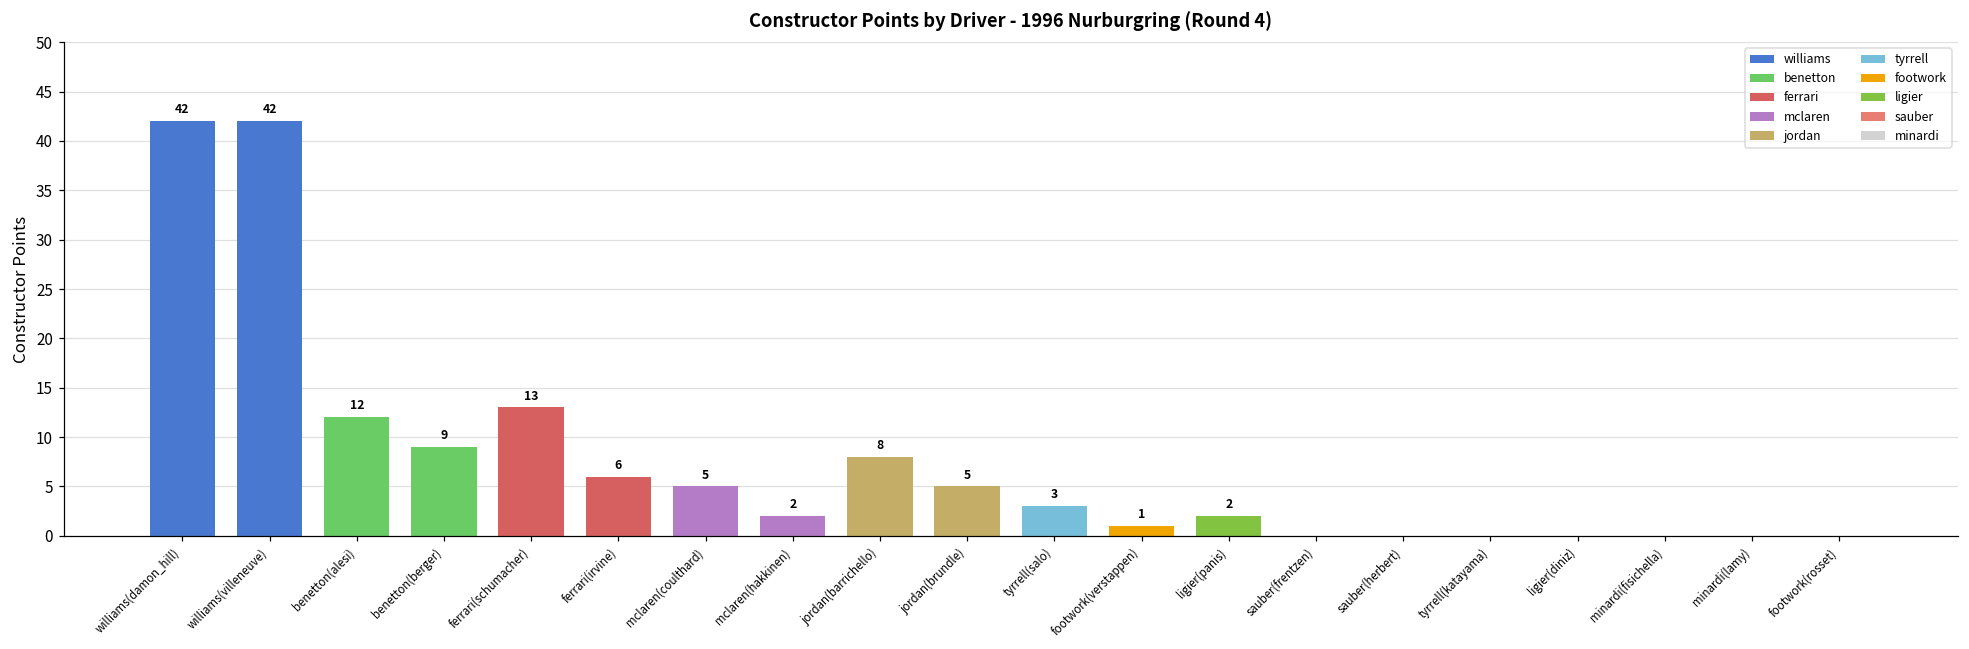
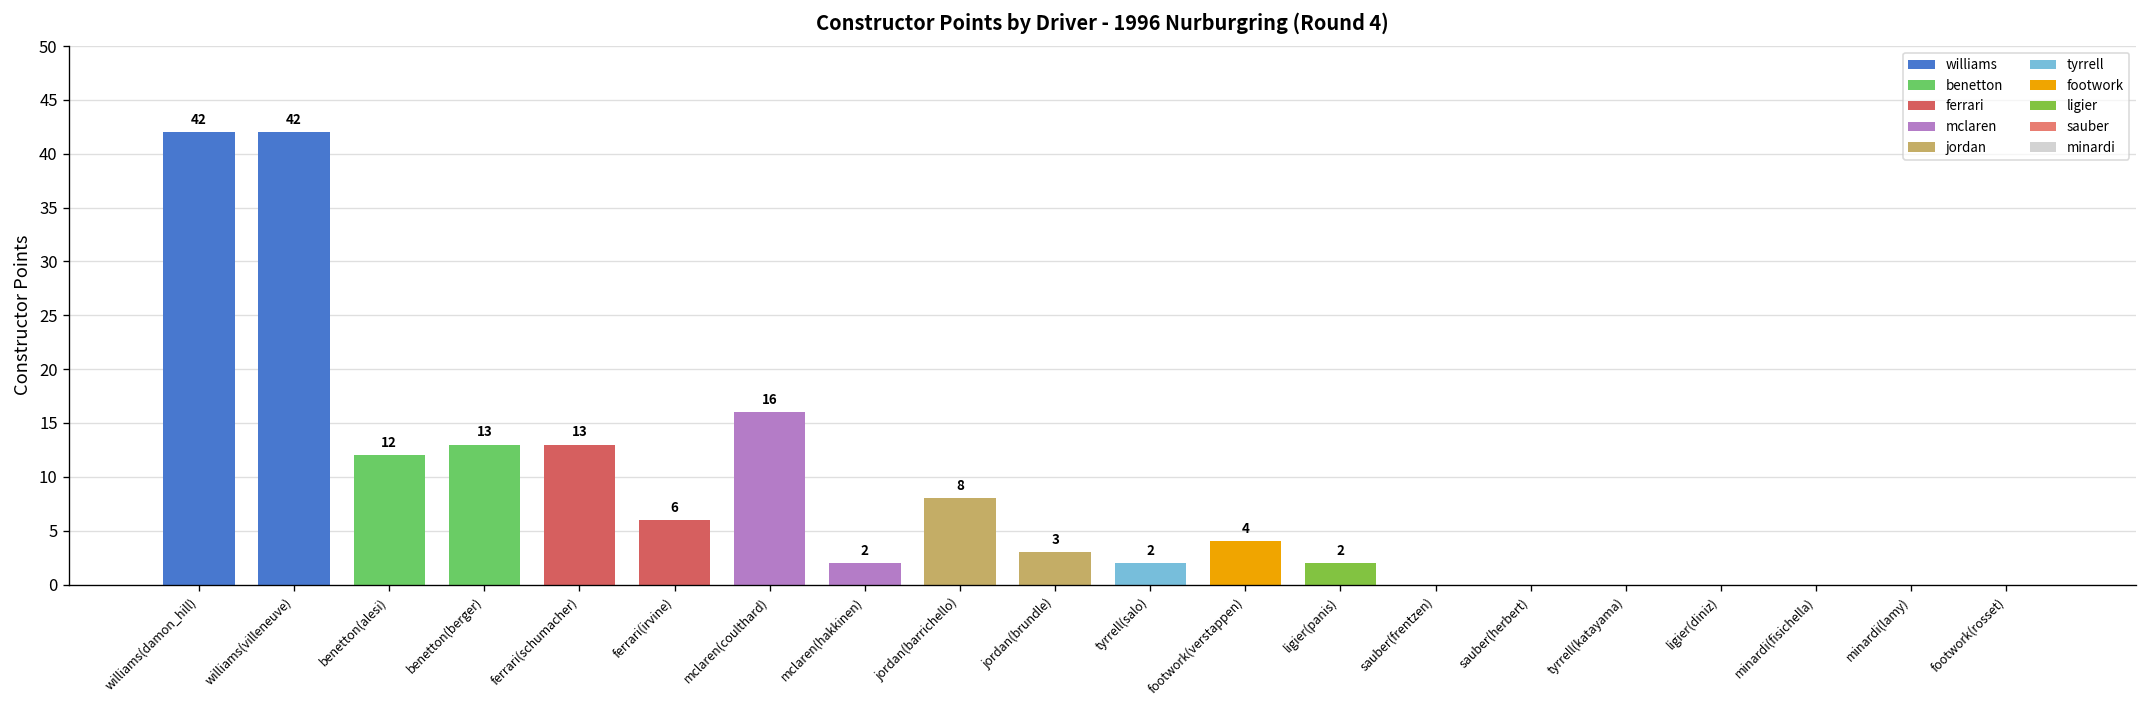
  {
    "williams(damon_hill)": 42,
    "williams(villeneuve)": 42,
    "benetton(alesi)": 12,
-   "benetton(berger)": 9,
+   "benetton(berger)": 13,
    "ferrari(schumacher)": 13,
    "ferrari(irvine)": 6,
-   "mclaren(coulthard)": 5,
+   "mclaren(coulthard)": 16,
    "mclaren(hakkinen)": 2,
    "jordan(barrichello)": 8,
-   "jordan(brundle)": 5,
-   "tyrrell(salo)": 3,
-   "footwork(verstappen)": 1,
+   "jordan(brundle)": 3,
+   "tyrrell(salo)": 2,
+   "footwork(verstappen)": 4,
    "ligier(panis)": 2
  }
